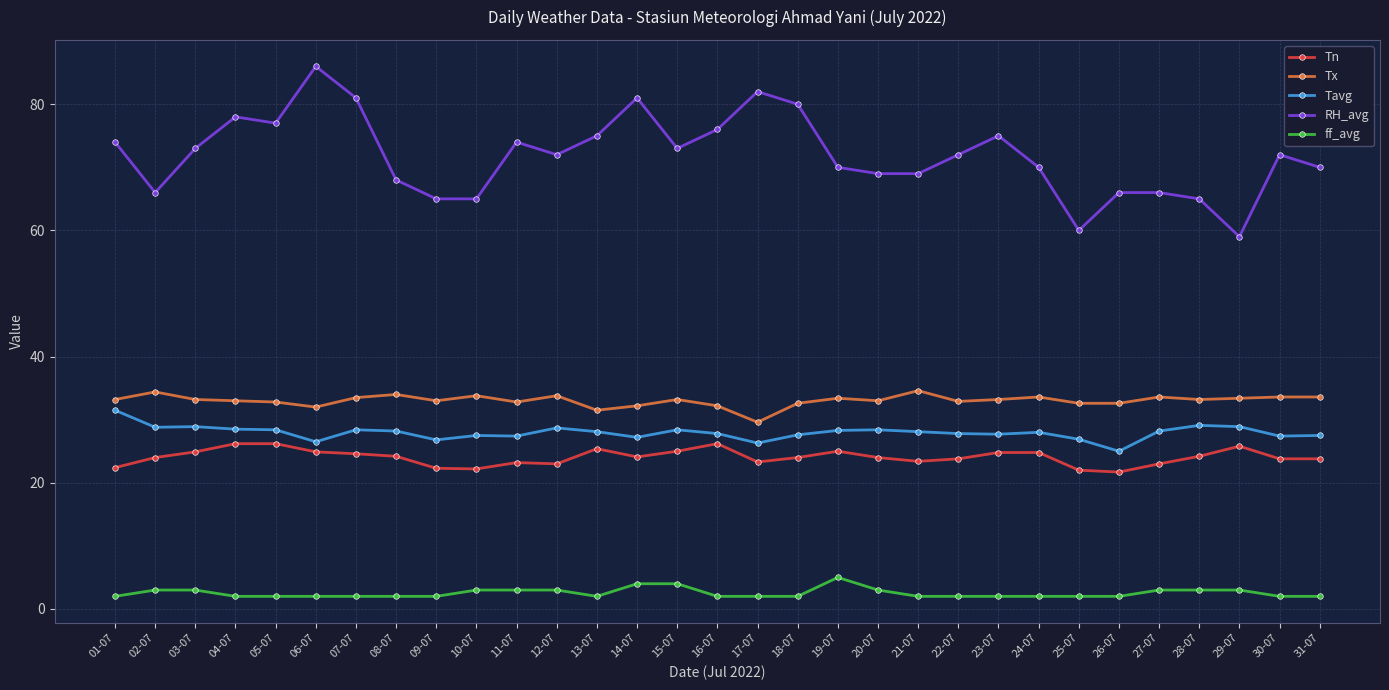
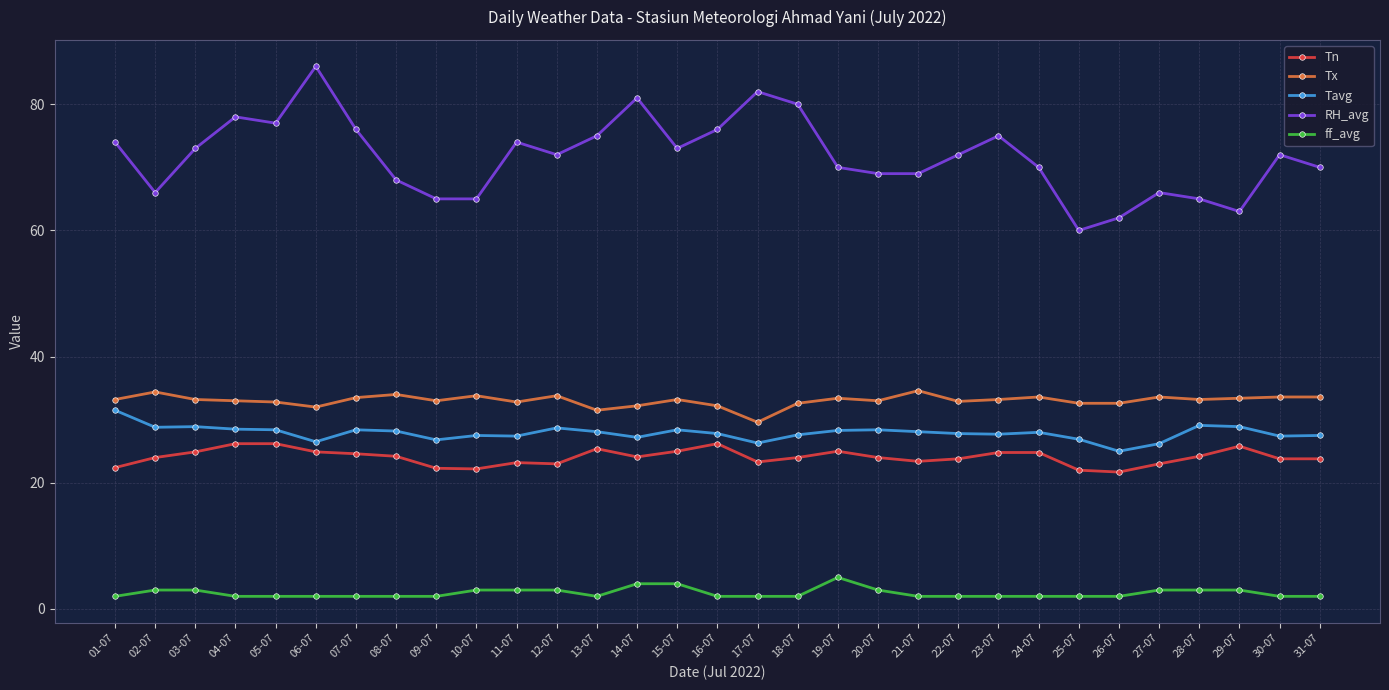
  {
    "Tavg": {
      "01-07": 32,
      "02-07": 29,
      "03-07": 29,
      "04-07": 29,
      "05-07": 28,
      "06-07": 27,
      "07-07": 28,
      "08-07": 28,
      "09-07": 27,
      "10-07": 28,
      "11-07": 27,
      "12-07": 29,
      "13-07": 28,
      "14-07": 27,
      "15-07": 28,
      "16-07": 28,
      "17-07": 26,
      "18-07": 28,
      "19-07": 28,
      "20-07": 28,
      "21-07": 28,
      "22-07": 28,
      "23-07": 28,
      "24-07": 28,
      "25-07": 27,
      "26-07": 25,
-     "27-07": 28,
+     "27-07": 26,
      "28-07": 29,
      "29-07": 29,
      "30-07": 27,
      "31-07": 28
    },
    "RH_avg": {
      "01-07": 74,
      "02-07": 66,
      "03-07": 73,
      "04-07": 78,
      "05-07": 77,
      "06-07": 86,
-     "07-07": 81,
+     "07-07": 76,
      "08-07": 68,
      "09-07": 65,
      "10-07": 65,
      "11-07": 74,
      "12-07": 72,
      "13-07": 75,
      "14-07": 81,
      "15-07": 73,
      "16-07": 76,
      "17-07": 82,
      "18-07": 80,
      "19-07": 70,
      "20-07": 69,
      "21-07": 69,
      "22-07": 72,
      "23-07": 75,
      "24-07": 70,
      "25-07": 60,
-     "26-07": 66,
+     "26-07": 62,
      "27-07": 66,
      "28-07": 65,
-     "29-07": 59,
+     "29-07": 63,
      "30-07": 72,
      "31-07": 70
    },
    "ff_avg": {
      "01-07": 2,
      "02-07": 3,
      "03-07": 3,
      "04-07": 2,
      "05-07": 2,
      "06-07": 2,
      "07-07": 2,
      "08-07": 2,
      "09-07": 2,
      "10-07": 3,
      "11-07": 3,
      "12-07": 3,
      "13-07": 2,
      "14-07": 4,
      "15-07": 4,
      "16-07": 2,
      "17-07": 2,
      "18-07": 2,
      "19-07": 5,
      "20-07": 3,
      "21-07": 2,
      "22-07": 2,
      "23-07": 2,
      "24-07": 2,
      "25-07": 2,
      "26-07": 2,
      "27-07": 3,
      "28-07": 3,
      "29-07": 3,
      "30-07": 2,
      "31-07": 2
    }
  }
